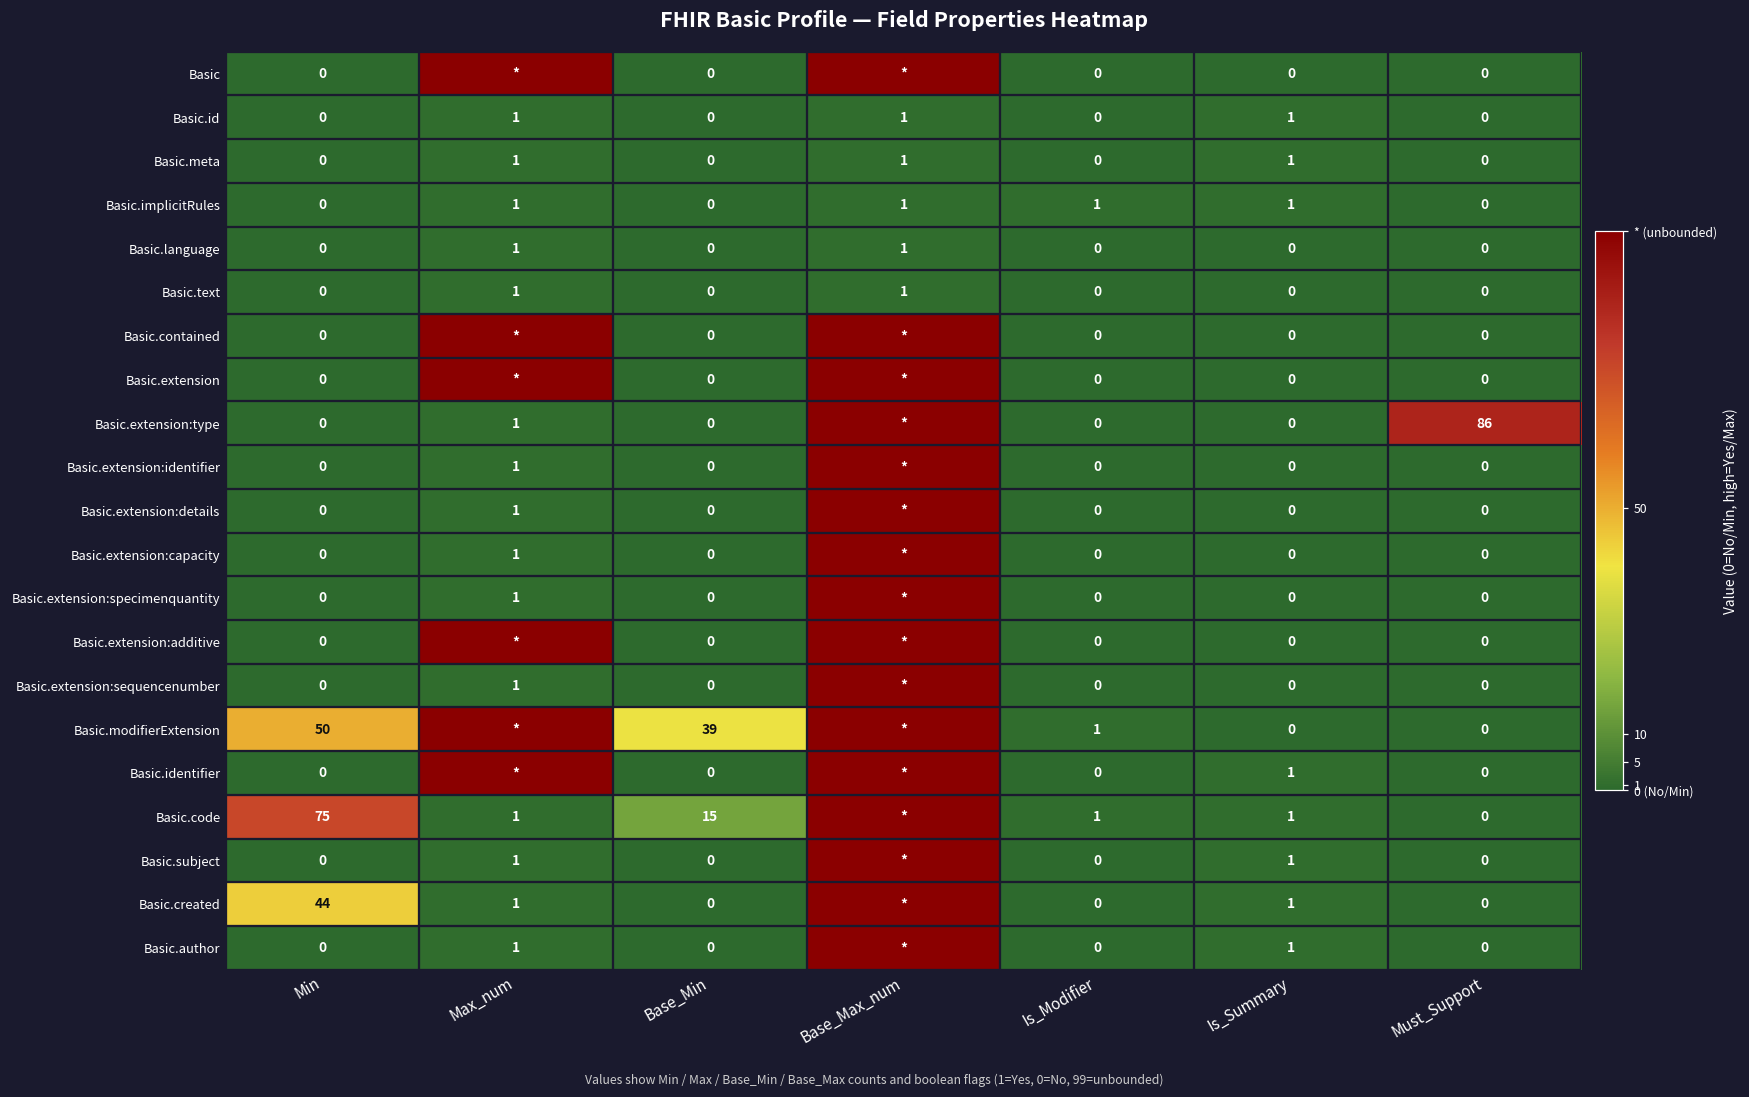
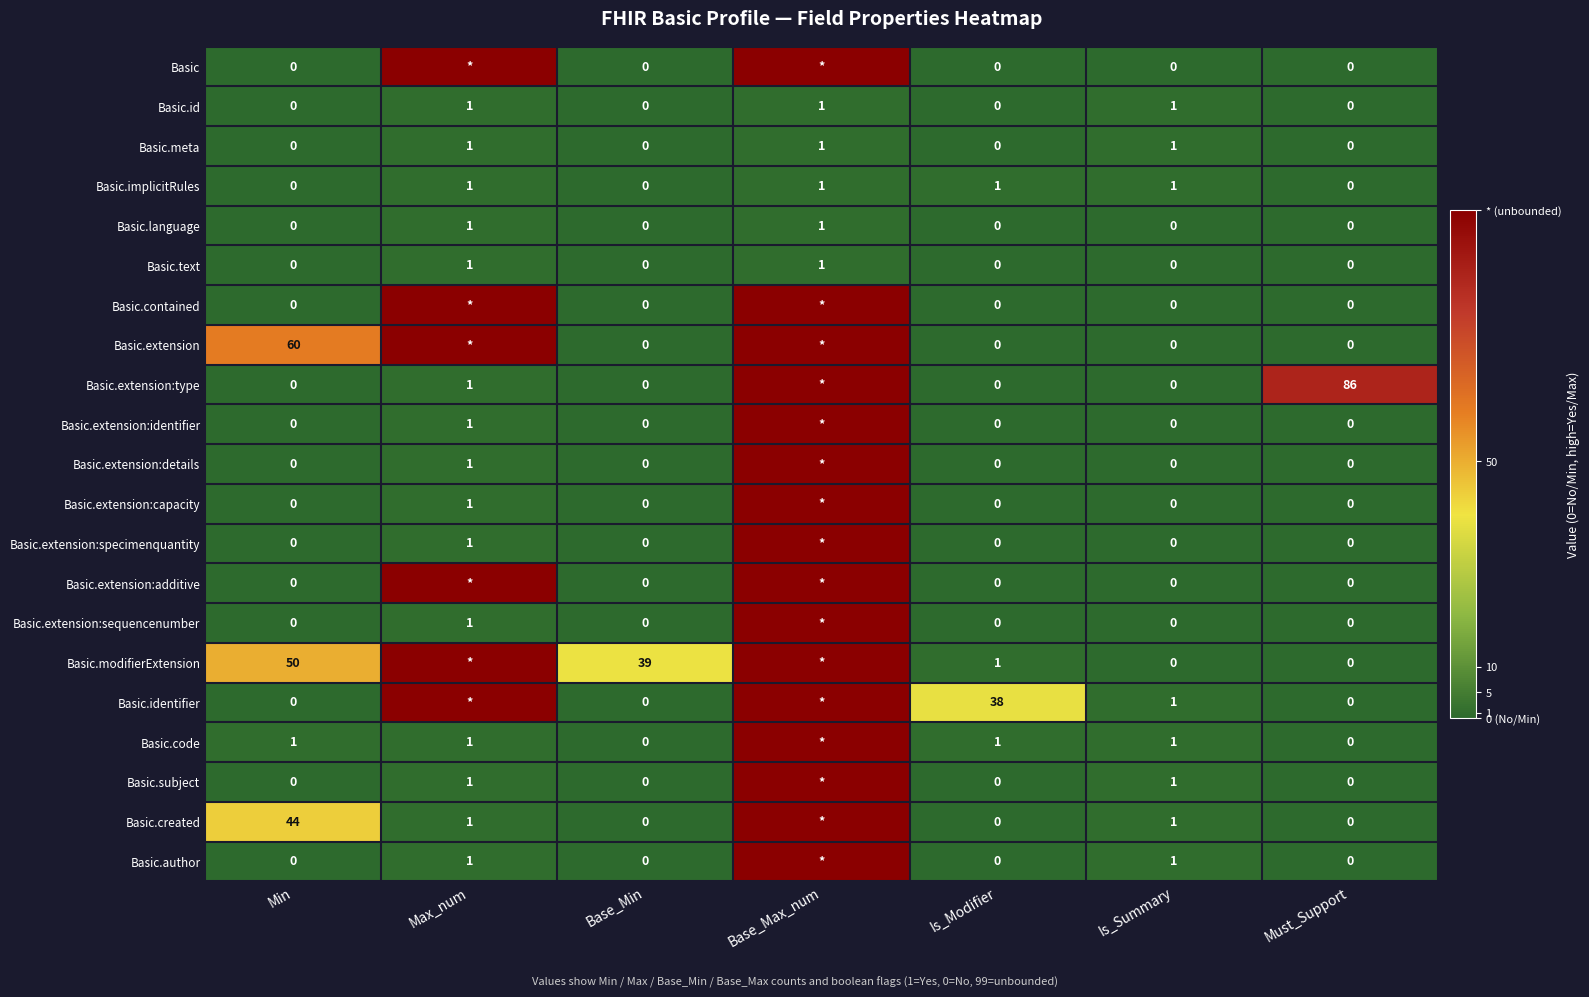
  {
    "Basic": {
      "Min": 0,
      "Base_Min": 0,
      "Is_Modifier": 0,
      "Is_Summary": 0,
      "Must_Support": 0
    },
    "Basic.id": {
      "Min": 0,
      "Max_num": 1,
      "Base_Min": 0,
      "Base_Max_num": 1,
      "Is_Modifier": 0,
      "Is_Summary": 1,
      "Must_Support": 0
    },
    "Basic.meta": {
      "Min": 0,
      "Max_num": 1,
      "Base_Min": 0,
      "Base_Max_num": 1,
      "Is_Modifier": 0,
      "Is_Summary": 1,
      "Must_Support": 0
    },
    "Basic.implicitRules": {
      "Min": 0,
      "Max_num": 1,
      "Base_Min": 0,
      "Base_Max_num": 1,
      "Is_Modifier": 1,
      "Is_Summary": 1,
      "Must_Support": 0
    },
    "Basic.language": {
      "Min": 0,
      "Max_num": 1,
      "Base_Min": 0,
      "Base_Max_num": 1,
      "Is_Modifier": 0,
      "Is_Summary": 0,
      "Must_Support": 0
    },
    "Basic.text": {
      "Min": 0,
      "Max_num": 1,
      "Base_Min": 0,
      "Base_Max_num": 1,
      "Is_Modifier": 0,
      "Is_Summary": 0,
      "Must_Support": 0
    },
    "Basic.contained": {
      "Min": 0,
      "Base_Min": 0,
      "Is_Modifier": 0,
      "Is_Summary": 0,
      "Must_Support": 0
    },
    "Basic.extension": {
-     "Min": 0,
+     "Min": 60,
      "Base_Min": 0,
      "Is_Modifier": 0,
      "Is_Summary": 0,
      "Must_Support": 0
    },
    "Basic.extension:type": {
      "Min": 0,
      "Max_num": 1,
      "Base_Min": 0,
      "Is_Modifier": 0,
      "Is_Summary": 0,
      "Must_Support": 86
    },
    "Basic.extension:identifier": {
      "Min": 0,
      "Max_num": 1,
      "Base_Min": 0,
      "Is_Modifier": 0,
      "Is_Summary": 0,
      "Must_Support": 0
    },
    "Basic.extension:details": {
      "Min": 0,
      "Max_num": 1,
      "Base_Min": 0,
      "Is_Modifier": 0,
      "Is_Summary": 0,
      "Must_Support": 0
    },
    "Basic.extension:capacity": {
      "Min": 0,
      "Max_num": 1,
      "Base_Min": 0,
      "Is_Modifier": 0,
      "Is_Summary": 0,
      "Must_Support": 0
    },
    "Basic.extension:specimenquantity": {
      "Min": 0,
      "Max_num": 1,
      "Base_Min": 0,
      "Is_Modifier": 0,
      "Is_Summary": 0,
      "Must_Support": 0
    },
    "Basic.extension:additive": {
      "Min": 0,
      "Base_Min": 0,
      "Is_Modifier": 0,
      "Is_Summary": 0,
      "Must_Support": 0
    },
    "Basic.extension:sequencenumber": {
      "Min": 0,
      "Max_num": 1,
      "Base_Min": 0,
      "Is_Modifier": 0,
      "Is_Summary": 0,
      "Must_Support": 0
    },
    "Basic.modifierExtension": {
      "Min": 50,
      "Base_Min": 39,
      "Is_Modifier": 1,
      "Is_Summary": 0,
      "Must_Support": 0
    },
    "Basic.identifier": {
      "Min": 0,
      "Base_Min": 0,
-     "Is_Modifier": 0,
+     "Is_Modifier": 38,
      "Is_Summary": 1,
      "Must_Support": 0
    },
    "Basic.code": {
-     "Min": 75,
+     "Min": 1,
      "Max_num": 1,
-     "Base_Min": 15,
+     "Base_Min": 0,
      "Is_Modifier": 1,
      "Is_Summary": 1,
      "Must_Support": 0
    },
    "Basic.subject": {
      "Min": 0,
      "Max_num": 1,
      "Base_Min": 0,
      "Is_Modifier": 0,
      "Is_Summary": 1,
      "Must_Support": 0
    },
    "Basic.created": {
      "Min": 44,
      "Max_num": 1,
      "Base_Min": 0,
      "Is_Modifier": 0,
      "Is_Summary": 1,
      "Must_Support": 0
    },
    "Basic.author": {
      "Min": 0,
      "Max_num": 1,
      "Base_Min": 0,
      "Is_Modifier": 0,
      "Is_Summary": 1,
      "Must_Support": 0
    }
  }
